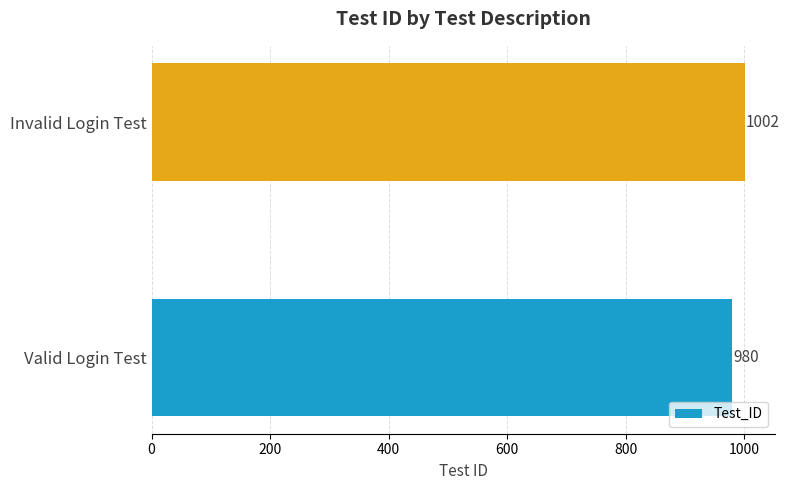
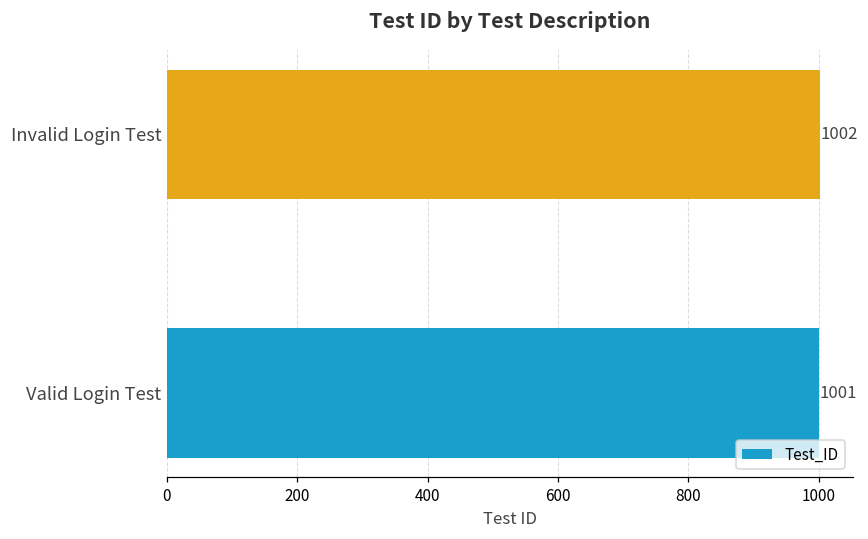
  {
    "Invalid Login Test": 1002,
-   "Valid Login Test": 980
+   "Valid Login Test": 1001
  }
